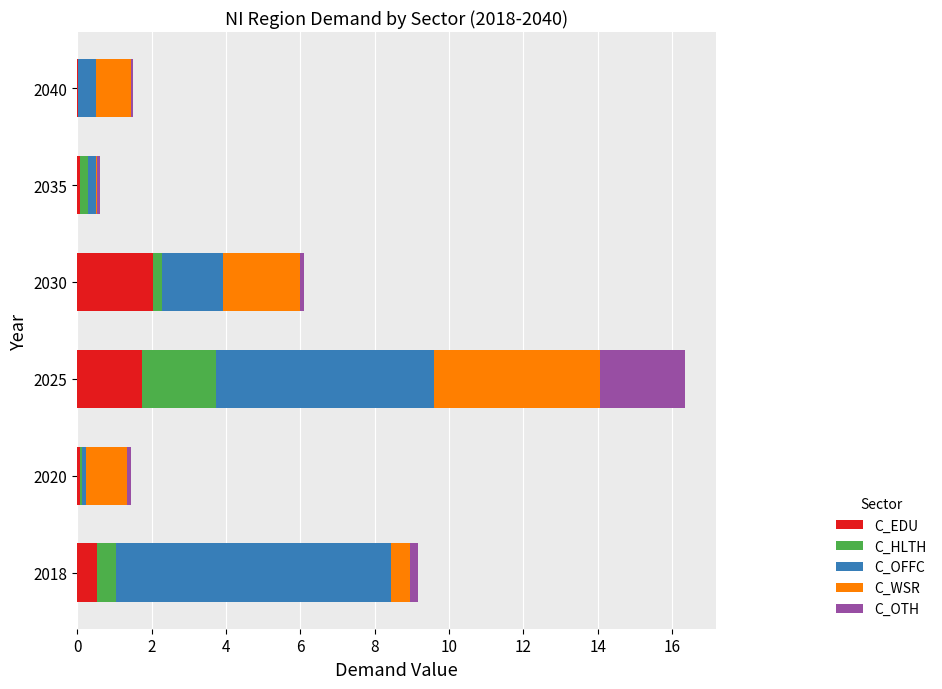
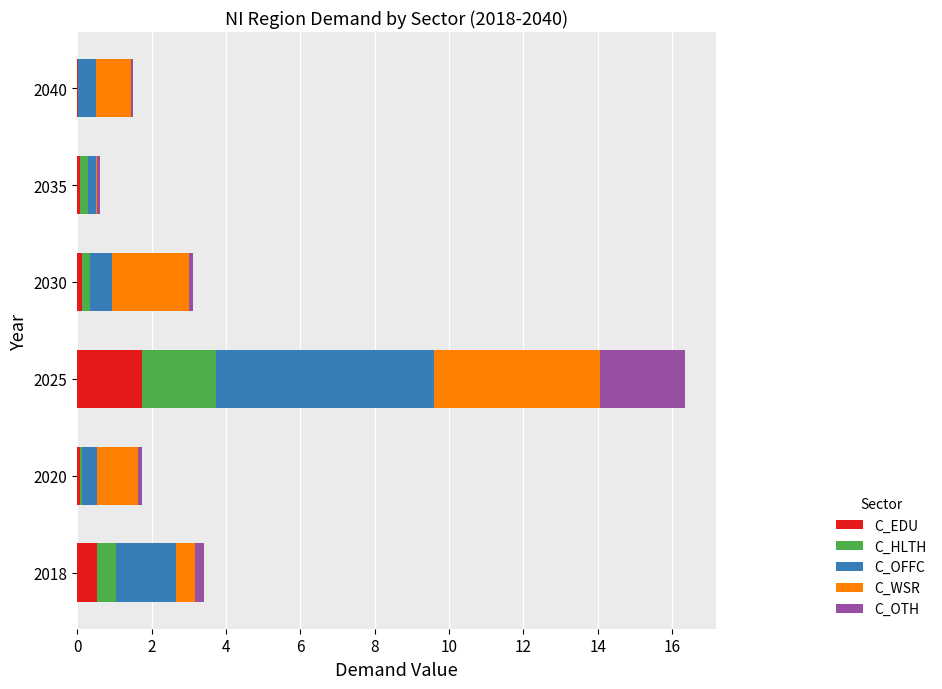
  {
    "C_EDU": {
      "2035": 0.1,
-     "2030": 2.0,
+     "2030": 0.1,
      "2025": 1.7,
      "2020": 0.1,
      "2018": 0.5
    },
    "C_HLTH": {
      "2035": 0.2,
      "2030": 0.2,
      "2025": 2.0,
      "2018": 0.5
    },
    "C_OFFC": {
      "2040": 0.5,
      "2035": 0.2,
-     "2030": 1.7,
+     "2030": 0.6,
      "2025": 5.9,
-     "2020": 0.1,
-     "2018": 7.4
+     "2020": 0.4,
+     "2018": 1.6
    },
    "C_WSR": {
      "2040": 1.0,
      "2030": 2.1,
      "2025": 4.5,
      "2020": 1.1,
      "2018": 0.5
    },
    "C_OTH": {
      "2035": 0.1,
      "2030": 0.1,
      "2025": 2.3,
      "2020": 0.1,
      "2018": 0.2
    }
  }
